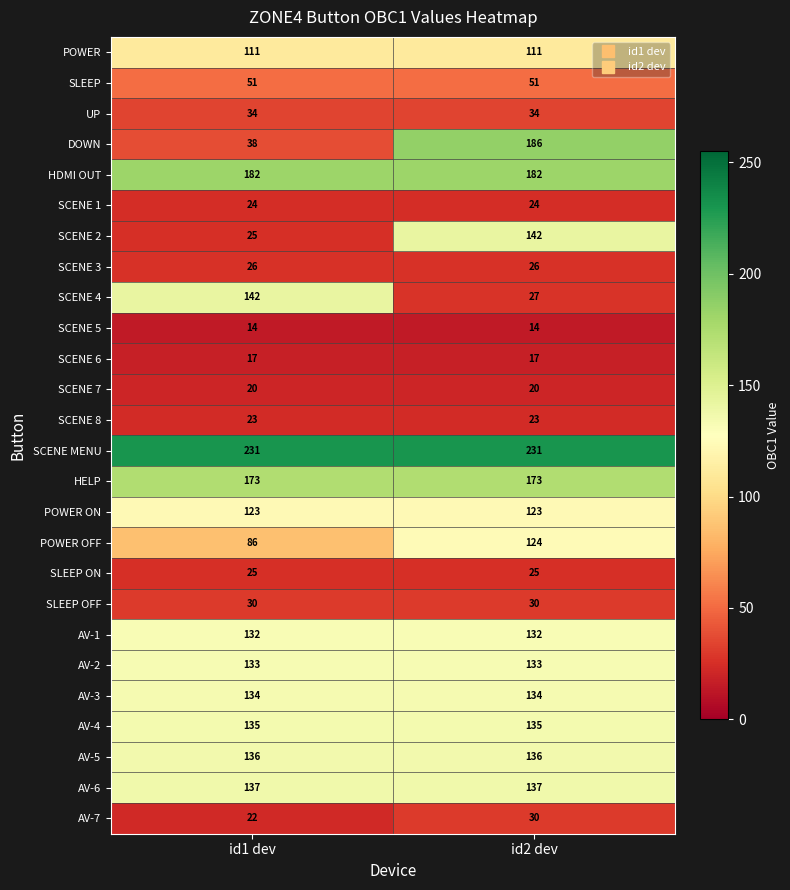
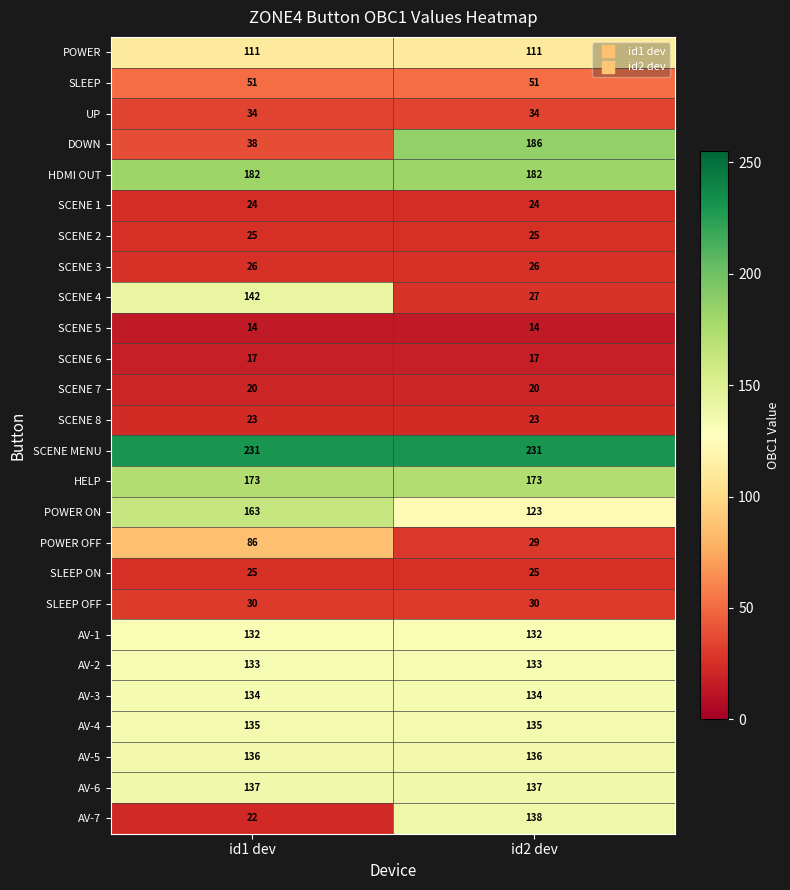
  {
    "POWER": {
      "id1 dev": 111,
      "id2 dev": 111
    },
    "SLEEP": {
      "id1 dev": 51,
      "id2 dev": 51
    },
    "UP": {
      "id1 dev": 34,
      "id2 dev": 34
    },
    "DOWN": {
      "id1 dev": 38,
      "id2 dev": 186
    },
    "HDMI OUT": {
      "id1 dev": 182,
      "id2 dev": 182
    },
    "SCENE 1": {
      "id1 dev": 24,
      "id2 dev": 24
    },
    "SCENE 2": {
      "id1 dev": 25,
-     "id2 dev": 142
+     "id2 dev": 25
    },
    "SCENE 3": {
      "id1 dev": 26,
      "id2 dev": 26
    },
    "SCENE 4": {
      "id1 dev": 142,
      "id2 dev": 27
    },
    "SCENE 5": {
      "id1 dev": 14,
      "id2 dev": 14
    },
    "SCENE 6": {
      "id1 dev": 17,
      "id2 dev": 17
    },
    "SCENE 7": {
      "id1 dev": 20,
      "id2 dev": 20
    },
    "SCENE 8": {
      "id1 dev": 23,
      "id2 dev": 23
    },
    "SCENE MENU": {
      "id1 dev": 231,
      "id2 dev": 231
    },
    "HELP": {
      "id1 dev": 173,
      "id2 dev": 173
    },
    "POWER ON": {
-     "id1 dev": 123,
+     "id1 dev": 163,
      "id2 dev": 123
    },
    "POWER OFF": {
      "id1 dev": 86,
-     "id2 dev": 124
+     "id2 dev": 29
    },
    "SLEEP ON": {
      "id1 dev": 25,
      "id2 dev": 25
    },
    "SLEEP OFF": {
      "id1 dev": 30,
      "id2 dev": 30
    },
    "AV-1": {
      "id1 dev": 132,
      "id2 dev": 132
    },
    "AV-2": {
      "id1 dev": 133,
      "id2 dev": 133
    },
    "AV-3": {
      "id1 dev": 134,
      "id2 dev": 134
    },
    "AV-4": {
      "id1 dev": 135,
      "id2 dev": 135
    },
    "AV-5": {
      "id1 dev": 136,
      "id2 dev": 136
    },
    "AV-6": {
      "id1 dev": 137,
      "id2 dev": 137
    },
    "AV-7": {
      "id1 dev": 22,
-     "id2 dev": 30
+     "id2 dev": 138
    }
  }
